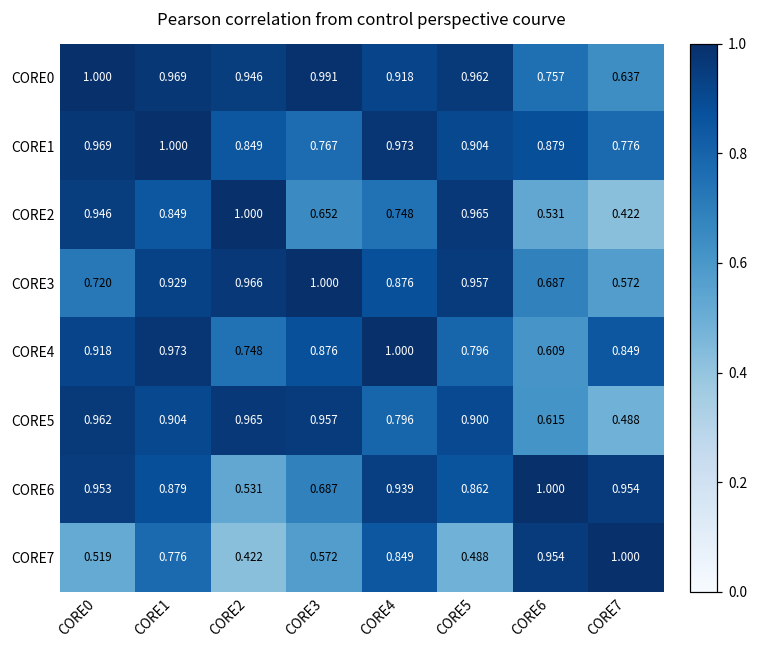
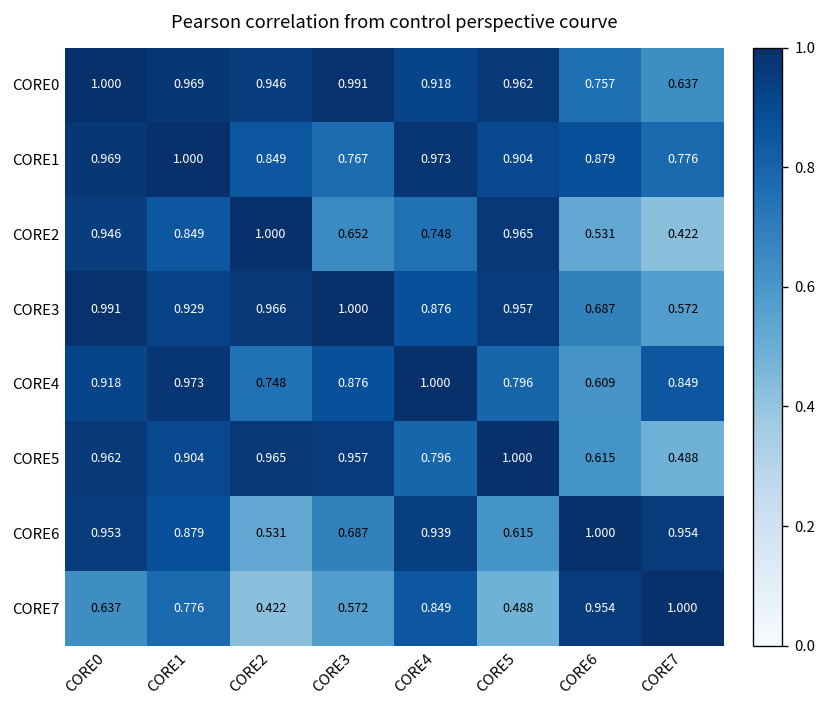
  {
    "CORE0": {
      "CORE0": 1.000,
      "CORE1": 0.969,
      "CORE2": 0.946,
      "CORE3": 0.991,
      "CORE4": 0.918,
      "CORE5": 0.962,
      "CORE6": 0.757,
      "CORE7": 0.637
    },
    "CORE1": {
      "CORE0": 0.969,
      "CORE1": 1.000,
      "CORE2": 0.849,
      "CORE3": 0.767,
      "CORE4": 0.973,
      "CORE5": 0.904,
      "CORE6": 0.879,
      "CORE7": 0.776
    },
    "CORE2": {
      "CORE0": 0.946,
      "CORE1": 0.849,
      "CORE2": 1.000,
      "CORE3": 0.652,
      "CORE4": 0.748,
      "CORE5": 0.965,
      "CORE6": 0.531,
      "CORE7": 0.422
    },
    "CORE3": {
-     "CORE0": 0.720,
+     "CORE0": 0.991,
      "CORE1": 0.929,
      "CORE2": 0.966,
      "CORE3": 1.000,
      "CORE4": 0.876,
      "CORE5": 0.957,
      "CORE6": 0.687,
      "CORE7": 0.572
    },
    "CORE4": {
      "CORE0": 0.918,
      "CORE1": 0.973,
      "CORE2": 0.748,
      "CORE3": 0.876,
      "CORE4": 1.000,
      "CORE5": 0.796,
      "CORE6": 0.609,
      "CORE7": 0.849
    },
    "CORE5": {
      "CORE0": 0.962,
      "CORE1": 0.904,
      "CORE2": 0.965,
      "CORE3": 0.957,
      "CORE4": 0.796,
-     "CORE5": 0.900,
+     "CORE5": 1.000,
      "CORE6": 0.615,
      "CORE7": 0.488
    },
    "CORE6": {
      "CORE0": 0.953,
      "CORE1": 0.879,
      "CORE2": 0.531,
      "CORE3": 0.687,
      "CORE4": 0.939,
-     "CORE5": 0.862,
+     "CORE5": 0.615,
      "CORE6": 1.000,
      "CORE7": 0.954
    },
    "CORE7": {
-     "CORE0": 0.519,
+     "CORE0": 0.637,
      "CORE1": 0.776,
      "CORE2": 0.422,
      "CORE3": 0.572,
      "CORE4": 0.849,
      "CORE5": 0.488,
      "CORE6": 0.954,
      "CORE7": 1.000
    }
  }
